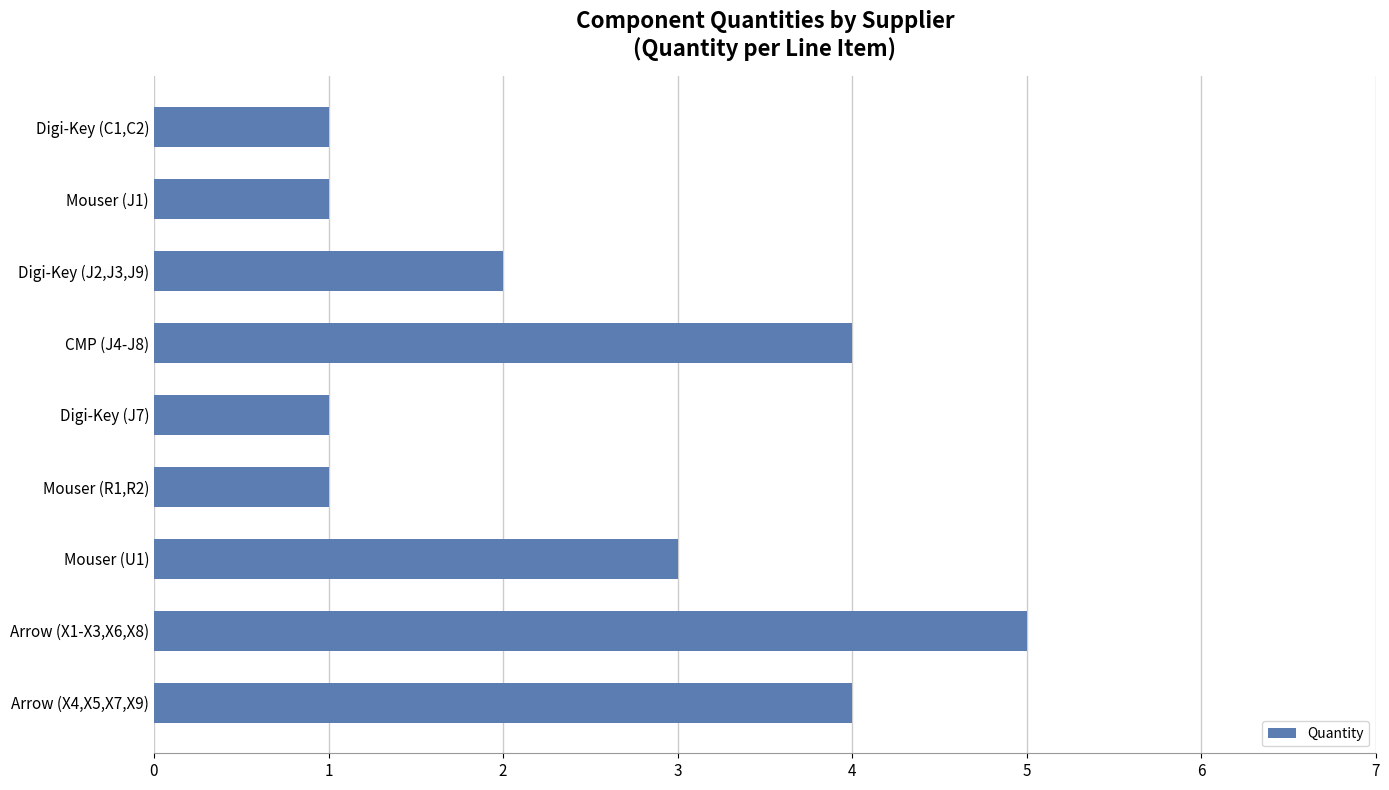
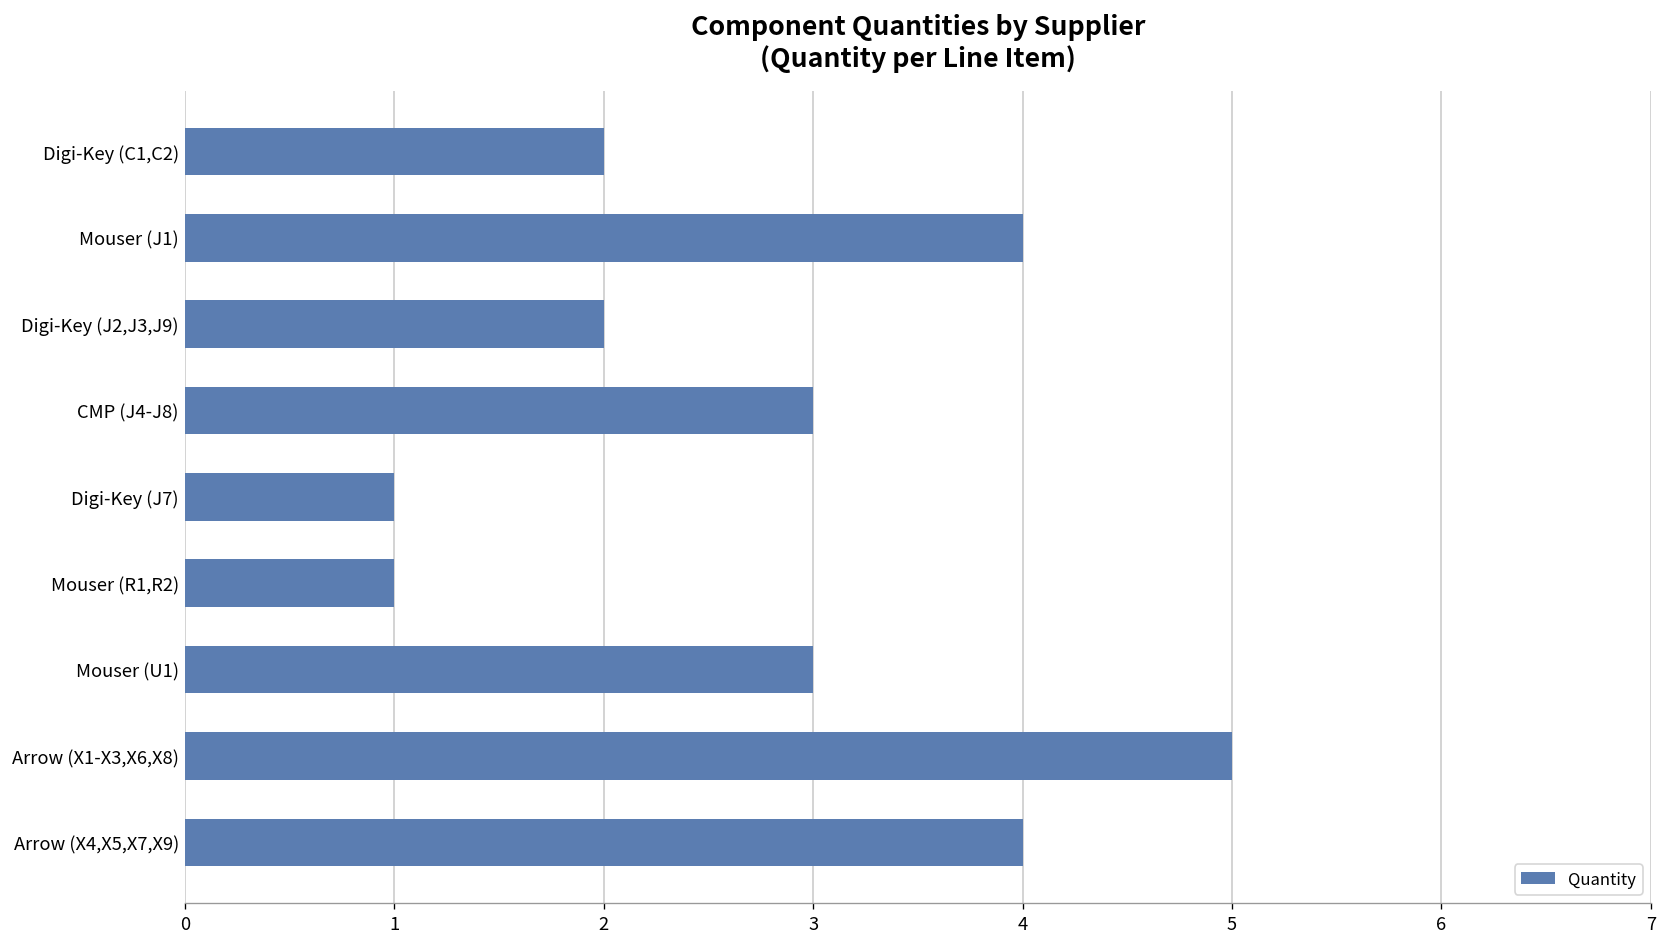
  {
-   "Digi-Key (C1,C2)": 1,
-   "Mouser (J1)": 1,
+   "Digi-Key (C1,C2)": 2,
+   "Mouser (J1)": 4,
    "Digi-Key (J2,J3,J9)": 2,
-   "CMP (J4-J8)": 4,
+   "CMP (J4-J8)": 3,
    "Digi-Key (J7)": 1,
    "Mouser (R1,R2)": 1,
    "Mouser (U1)": 3,
    "Arrow (X1-X3,X6,X8)": 5,
    "Arrow (X4,X5,X7,X9)": 4
  }
